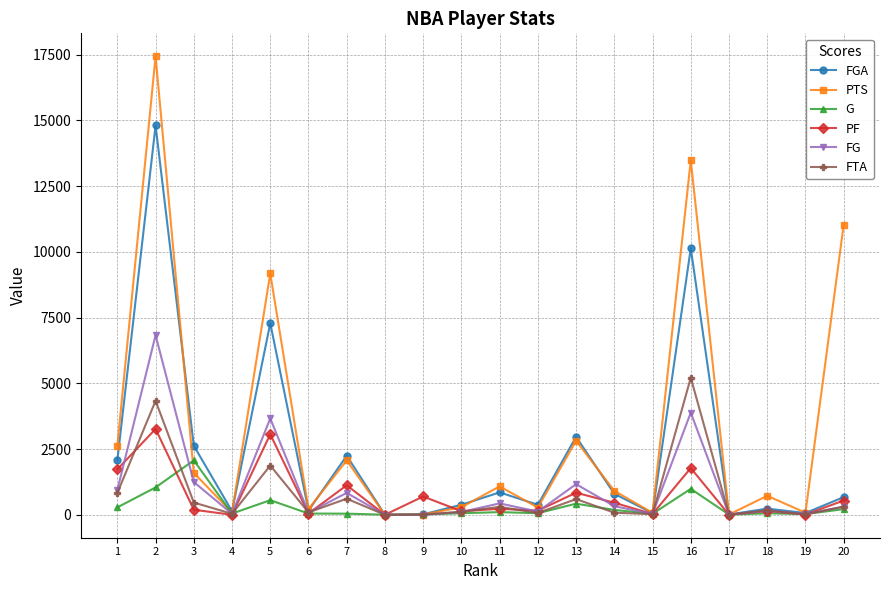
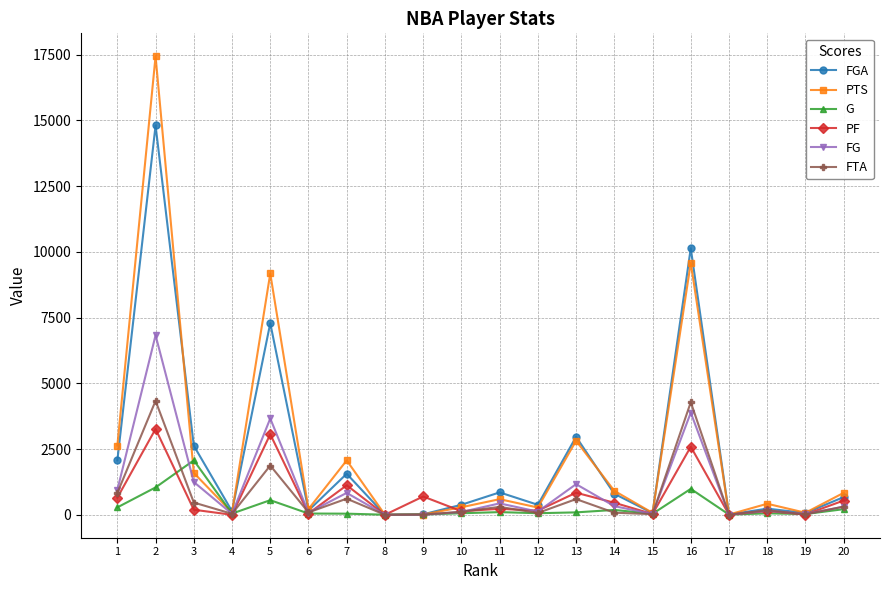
  {
    "FGA": {
      "1": 2100,
      "2": 14800,
      "3": 2600,
      "5": 7300,
-     "7": 2200,
+     "7": 1600,
      "11": 900,
      "12": 400,
      "13": 3000,
      "14": 800,
      "16": 10100,
      "20": 700
    },
    "PTS": {
      "1": 2600,
      "2": 17400,
      "3": 1600,
      "5": 9200,
      "7": 2100,
-     "11": 1100,
+     "11": 600,
      "12": 300,
      "13": 2800,
      "14": 900,
-     "16": 13500,
-     "18": 700,
-     "20": 11000
+     "16": 9600,
+     "18": 400,
+     "20": 800
    },
    "G": {
      "1": 300,
      "2": 1000,
      "3": 2100,
      "5": 600,
      "7": 0,
      "11": 100,
-     "13": 400,
+     "13": 100,
      "14": 200,
      "16": 1000
    },
    "PF": {
-     "1": 1700,
+     "1": 700,
      "2": 3300,
      "3": 200,
      "5": 3100,
      "7": 1100,
      "9": 700,
      "13": 800,
      "14": 500,
-     "16": 1800,
+     "16": 2600,
      "20": 500
    },
    "FG": {
      "1": 900,
      "2": 6800,
      "3": 1200,
      "5": 3700,
      "7": 800,
      "11": 400,
      "13": 1200,
      "14": 300,
      "16": 3900
    },
    "FTA": {
      "1": 800,
      "2": 4300,
      "3": 500,
      "5": 1900,
      "7": 600,
      "13": 600,
      "14": 100,
-     "16": 5200
+     "16": 4300
    }
  }
